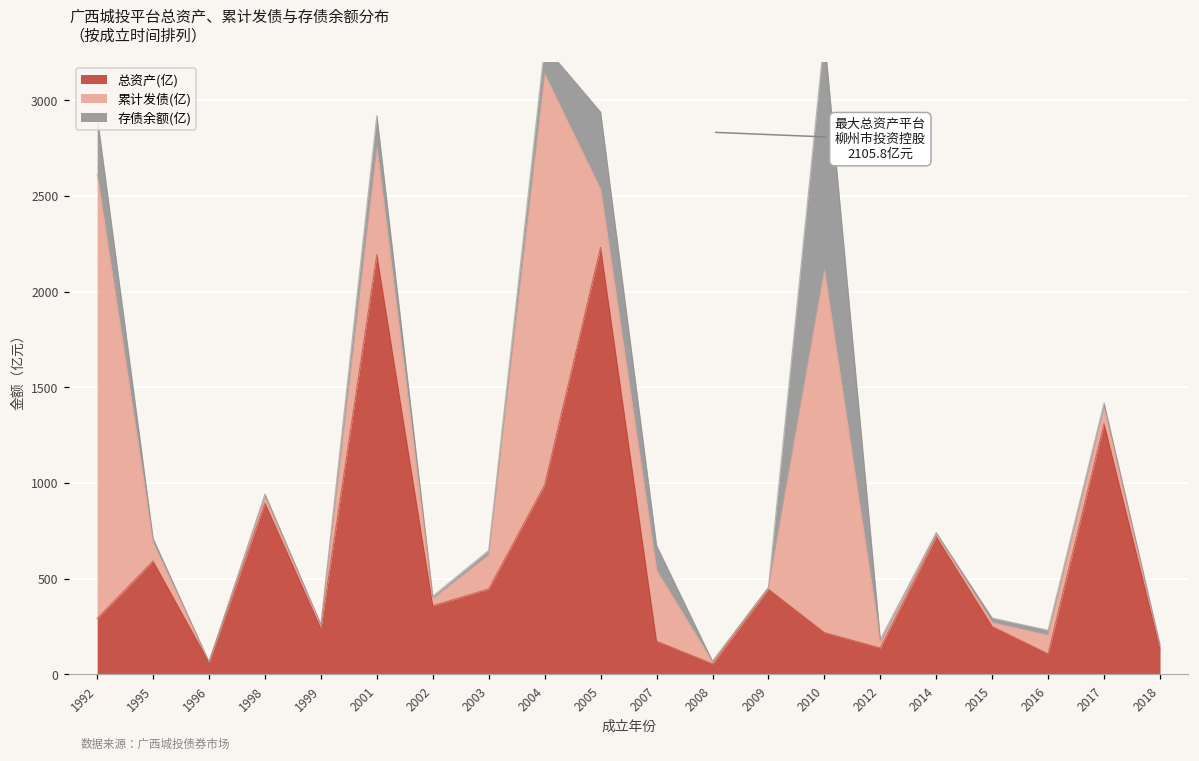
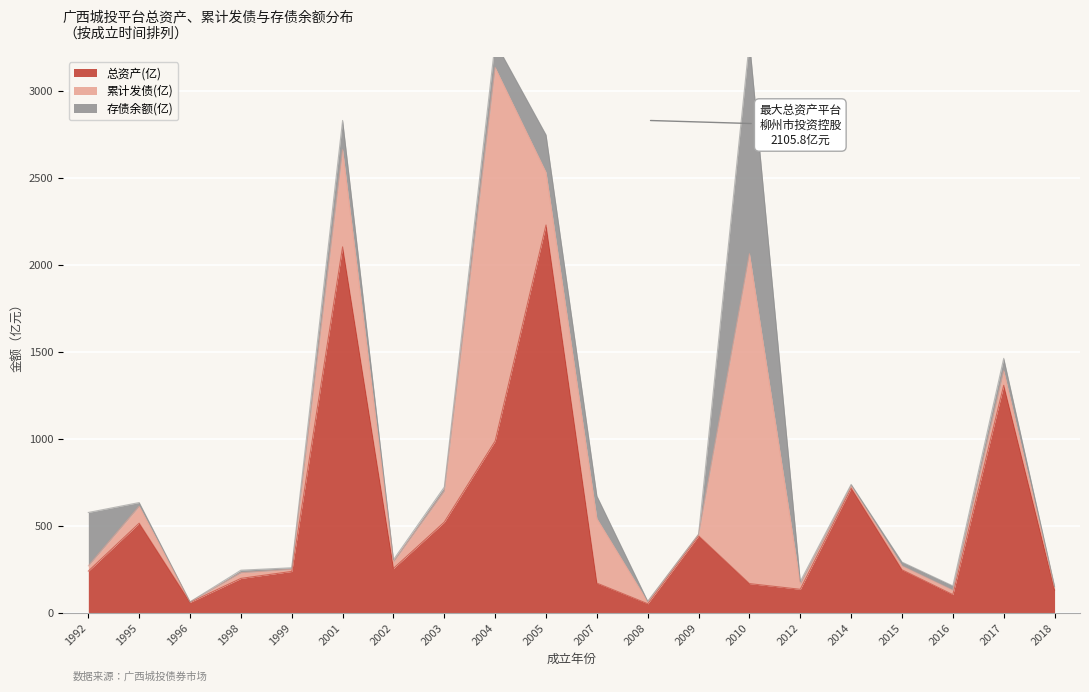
  {
    "总资产(亿)": {
-     "1992": 290,
-     "1995": 590,
-     "1998": 890,
-     "2001": 2190,
-     "2002": 360,
-     "2003": 450,
+     "1992": 240,
+     "1995": 520,
+     "1998": 200,
+     "2001": 2110,
+     "2002": 260,
+     "2003": 520,
      "2004": 990,
      "2005": 2230,
      "2007": 170,
-     "2010": 220,
+     "2010": 170,
      "2012": 140,
      "2015": 250,
      "2016": 110,
      "2017": 1310
    },
    "累计发债(亿)": {
-     "1992": 2320,
+     "1992": 30,
      "1995": 100,
      "1998": 30,
      "2001": 560,
      "2003": 180,
      "2004": 2150,
      "2005": 300,
      "2007": 370,
      "2010": 1900,
      "2012": 30,
      "2015": 20,
-     "2016": 100,
+     "2016": 30,
      "2017": 80
    },
    "存债余额(亿)": {
      "1995": 20,
      "1998": 10,
      "2001": 170,
      "2003": 20,
-     "2005": 400,
+     "2005": 220,
      "2007": 130,
      "2012": 20,
      "2015": 20,
      "2016": 30,
-     "2017": 20
+     "2017": 70
    }
  }
